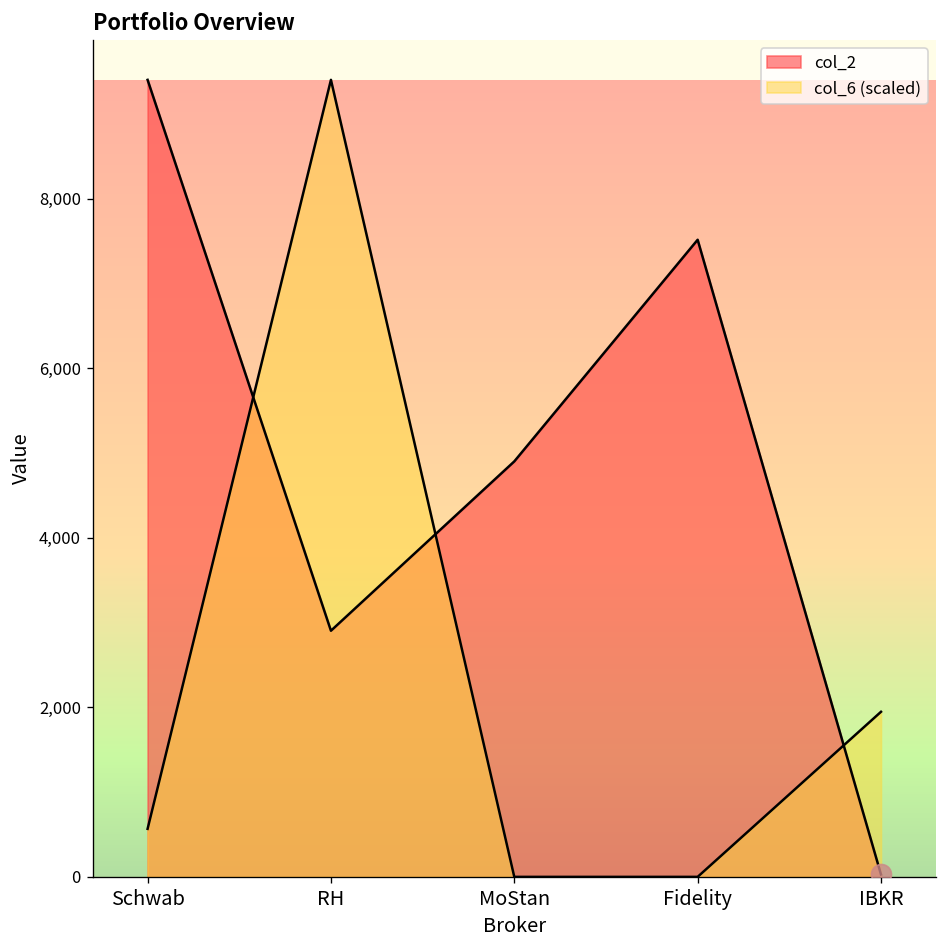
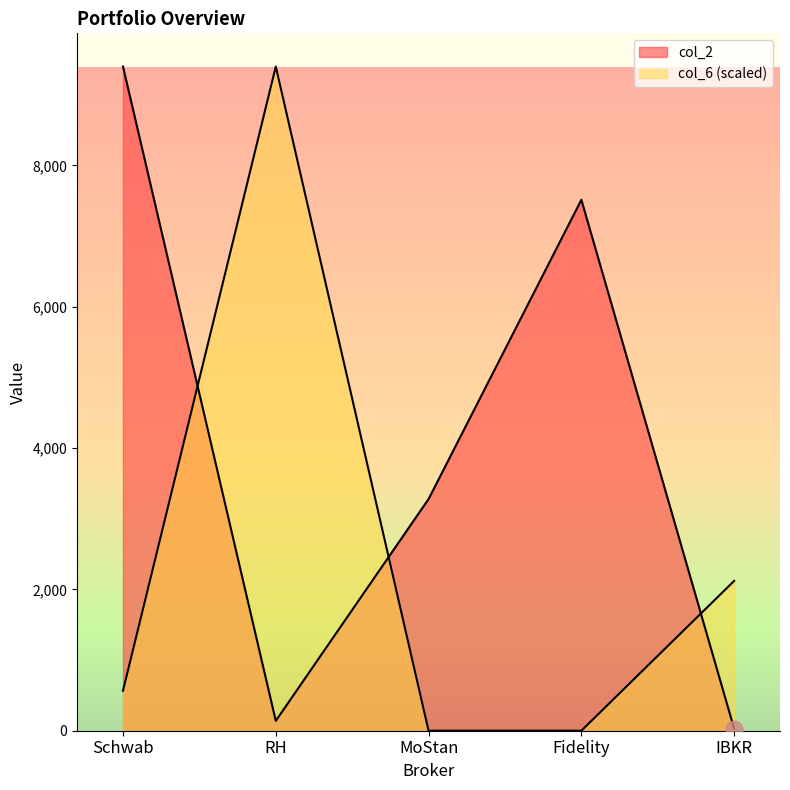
  {
    "col_2": {
      "Schwab": "9,400",
-     "RH": "2,900",
-     "MoStan": "4,900",
+     "RH": "100",
+     "MoStan": "3,300",
      "Fidelity": "7,500"
    },
    "col_6 (scaled)": {
      "Schwab": "600",
      "RH": "9,400",
      "MoStan": "0",
      "Fidelity": "0",
-     "IBKR": "1,900"
+     "IBKR": "2,100"
    }
  }
